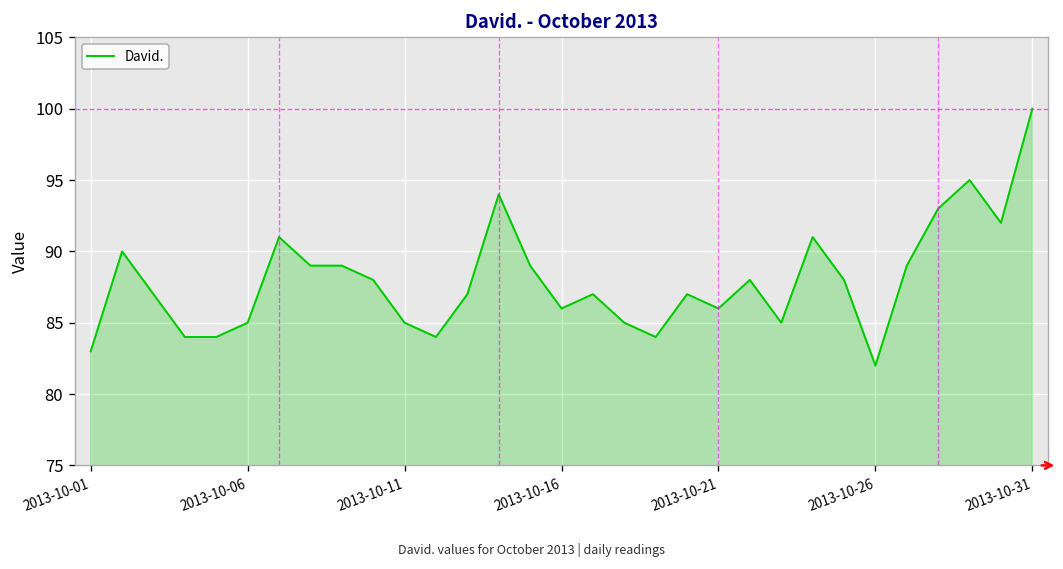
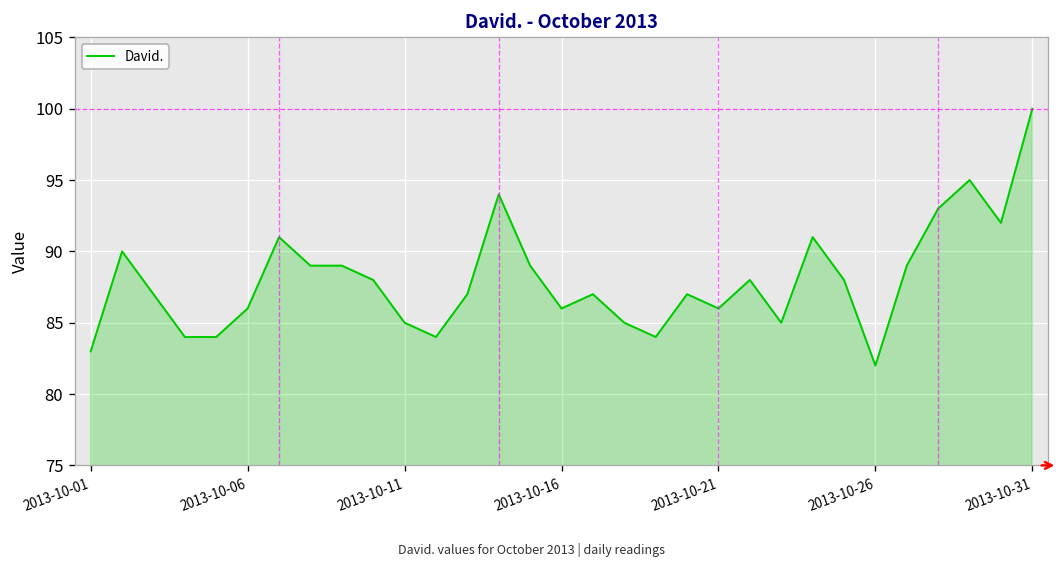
  {
    "2013-10-01": 83,
-   "2013-10-06": 85,
+   "2013-10-06": 86,
    "2013-10-11": 85,
    "2013-10-16": 86,
    "2013-10-21": 86,
    "2013-10-26": 82,
    "2013-10-31": 100
  }
